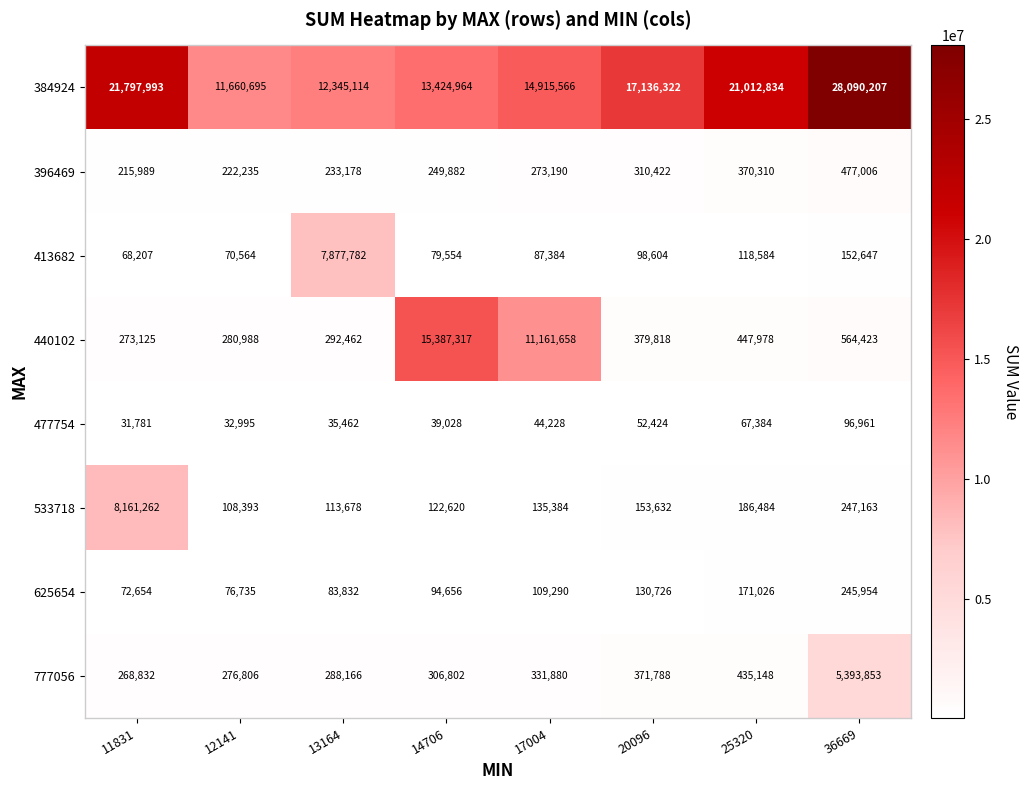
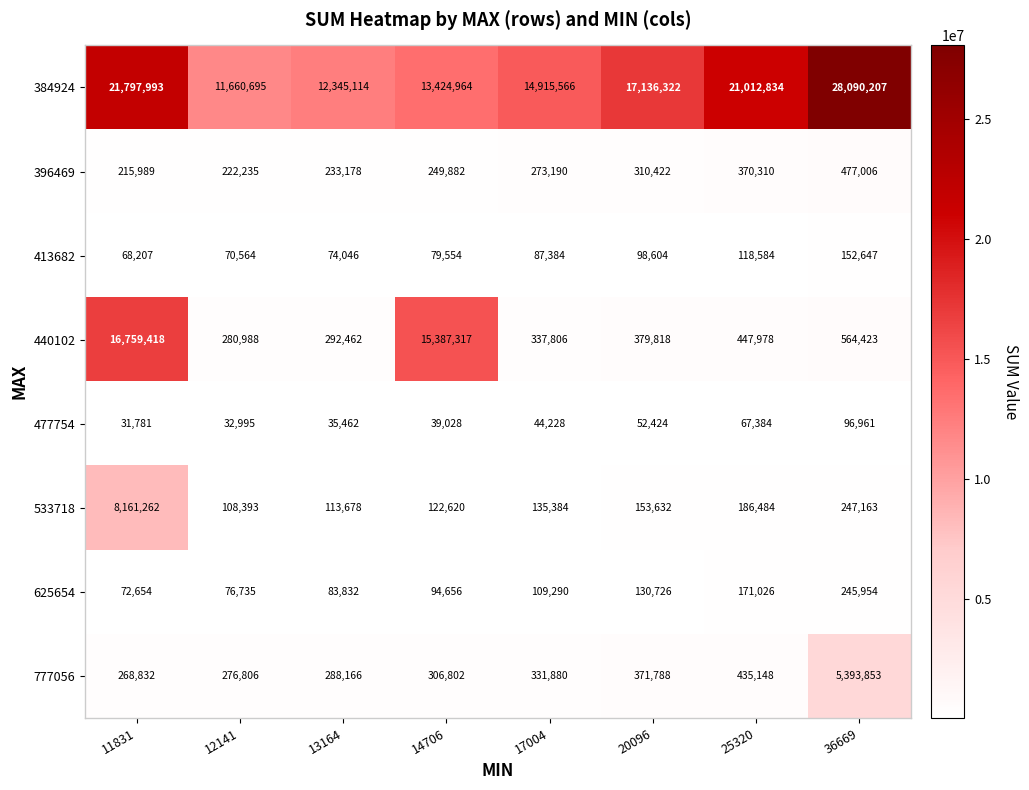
  {
    "384924": {
      "11831": "21,797,993",
      "12141": "11,660,695",
      "13164": "12,345,114",
      "14706": "13,424,964",
      "17004": "14,915,566",
      "20096": "17,136,322",
      "25320": "21,012,834",
      "36669": "28,090,207"
    },
    "396469": {
      "11831": "215,989",
      "12141": "222,235",
      "13164": "233,178",
      "14706": "249,882",
      "17004": "273,190",
      "20096": "310,422",
      "25320": "370,310",
      "36669": "477,006"
    },
    "413682": {
      "11831": "68,207",
      "12141": "70,564",
-     "13164": "7,877,782",
+     "13164": "74,046",
      "14706": "79,554",
      "17004": "87,384",
      "20096": "98,604",
      "25320": "118,584",
      "36669": "152,647"
    },
    "440102": {
-     "11831": "273,125",
+     "11831": "16,759,418",
      "12141": "280,988",
      "13164": "292,462",
      "14706": "15,387,317",
-     "17004": "11,161,658",
+     "17004": "337,806",
      "20096": "379,818",
      "25320": "447,978",
      "36669": "564,423"
    },
    "477754": {
      "11831": "31,781",
      "12141": "32,995",
      "13164": "35,462",
      "14706": "39,028",
      "17004": "44,228",
      "20096": "52,424",
      "25320": "67,384",
      "36669": "96,961"
    },
    "533718": {
      "11831": "8,161,262",
      "12141": "108,393",
      "13164": "113,678",
      "14706": "122,620",
      "17004": "135,384",
      "20096": "153,632",
      "25320": "186,484",
      "36669": "247,163"
    },
    "625654": {
      "11831": "72,654",
      "12141": "76,735",
      "13164": "83,832",
      "14706": "94,656",
      "17004": "109,290",
      "20096": "130,726",
      "25320": "171,026",
      "36669": "245,954"
    },
    "777056": {
      "11831": "268,832",
      "12141": "276,806",
      "13164": "288,166",
      "14706": "306,802",
      "17004": "331,880",
      "20096": "371,788",
      "25320": "435,148",
      "36669": "5,393,853"
    }
  }
